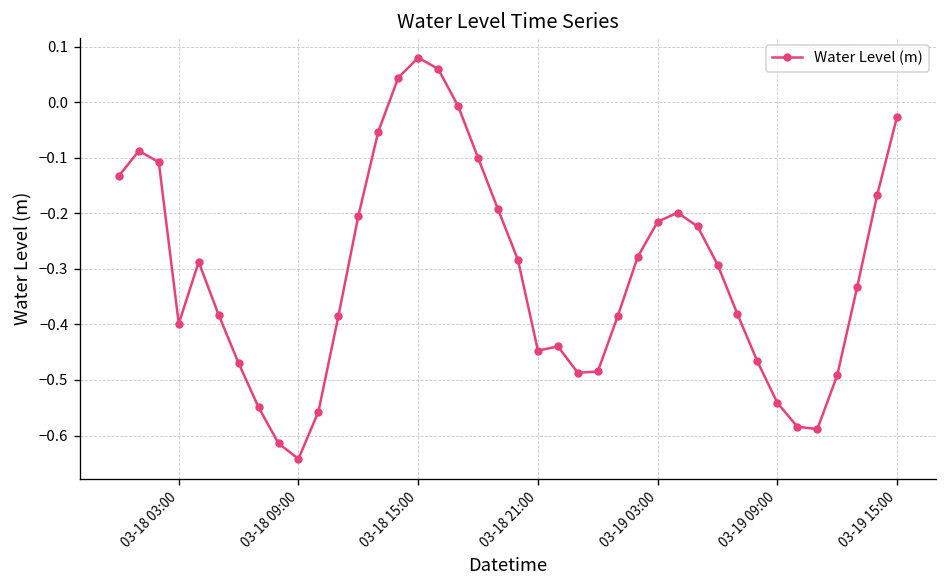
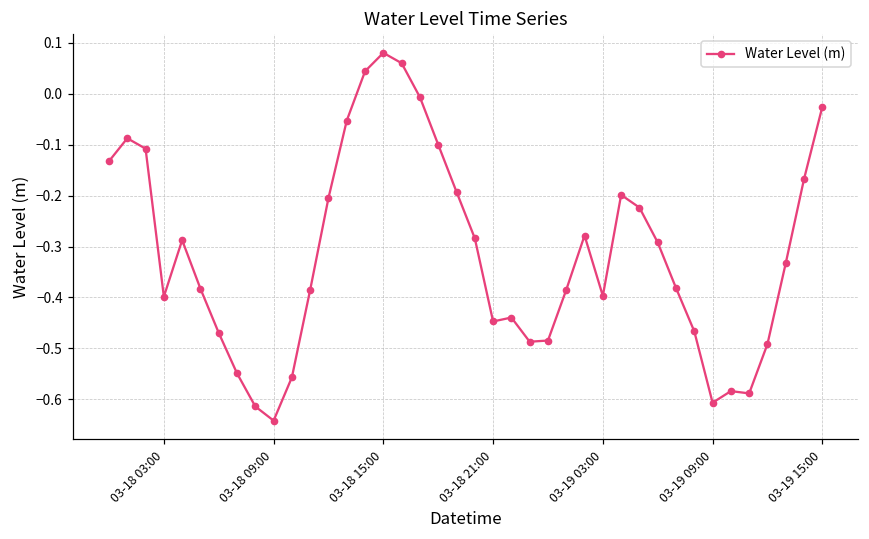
  {
    "03-18 03:00": -0.40,
    "03-18 09:00": -0.64,
    "03-18 15:00": 0.08,
    "03-18 21:00": -0.45,
-   "03-19 03:00": -0.22,
-   "03-19 09:00": -0.54,
+   "03-19 03:00": -0.40,
+   "03-19 09:00": -0.61,
    "03-19 15:00": -0.03
  }
